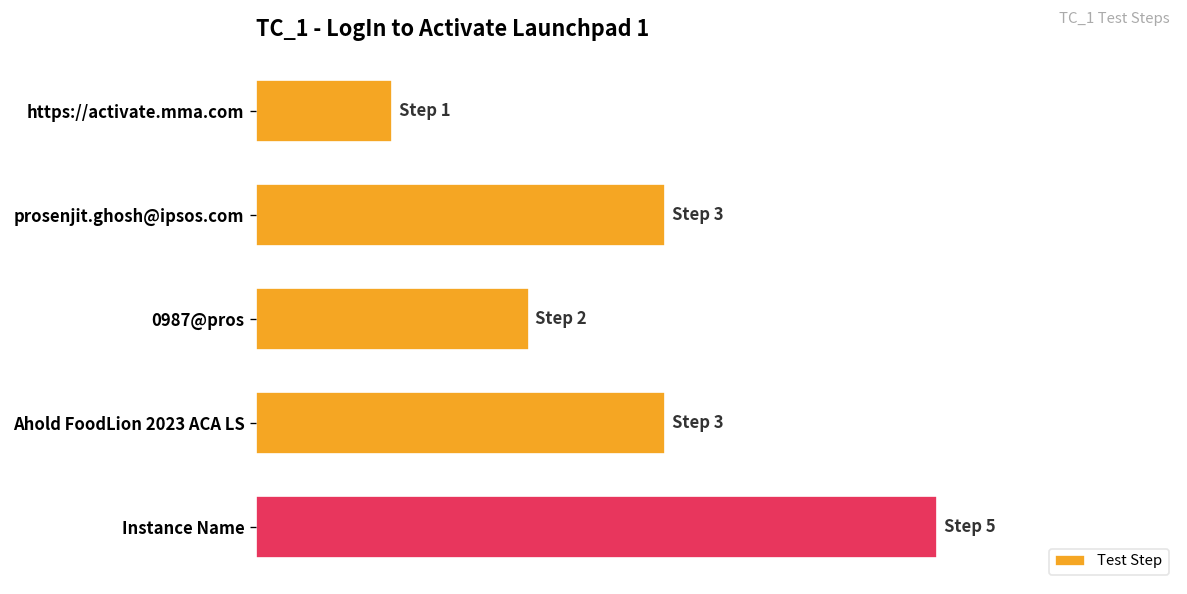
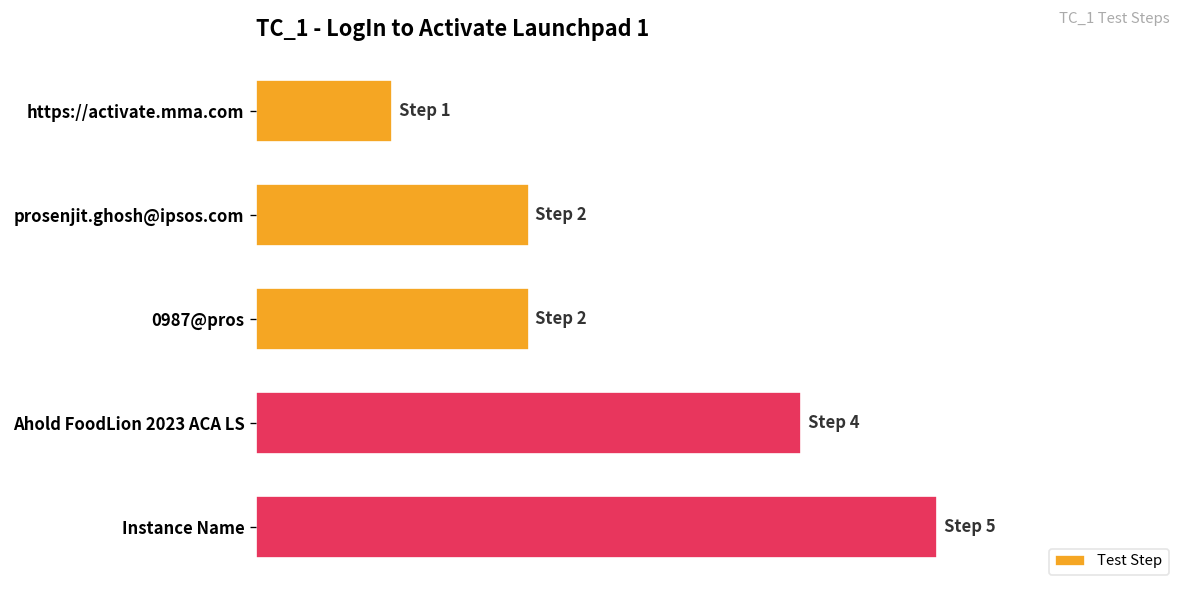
  {
    "https://activate.mma.com": 1,
-   "prosenjit.ghosh@ipsos.com": 3,
+   "prosenjit.ghosh@ipsos.com": 2,
    "0987@pros": 2,
-   "Ahold FoodLion 2023 ACA LS": 3,
+   "Ahold FoodLion 2023 ACA LS": 4,
    "Instance Name": 5
  }
